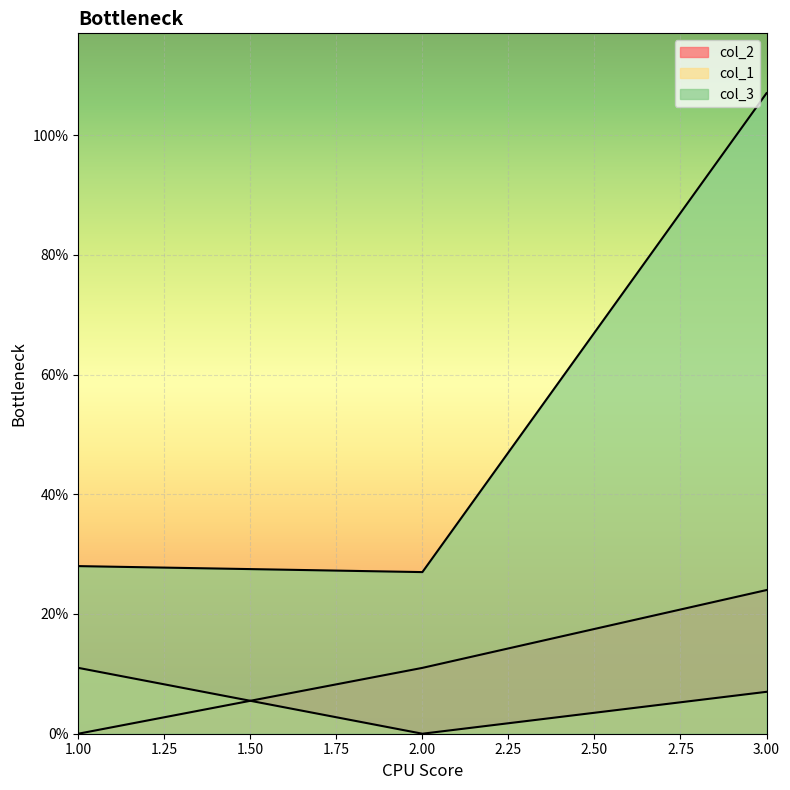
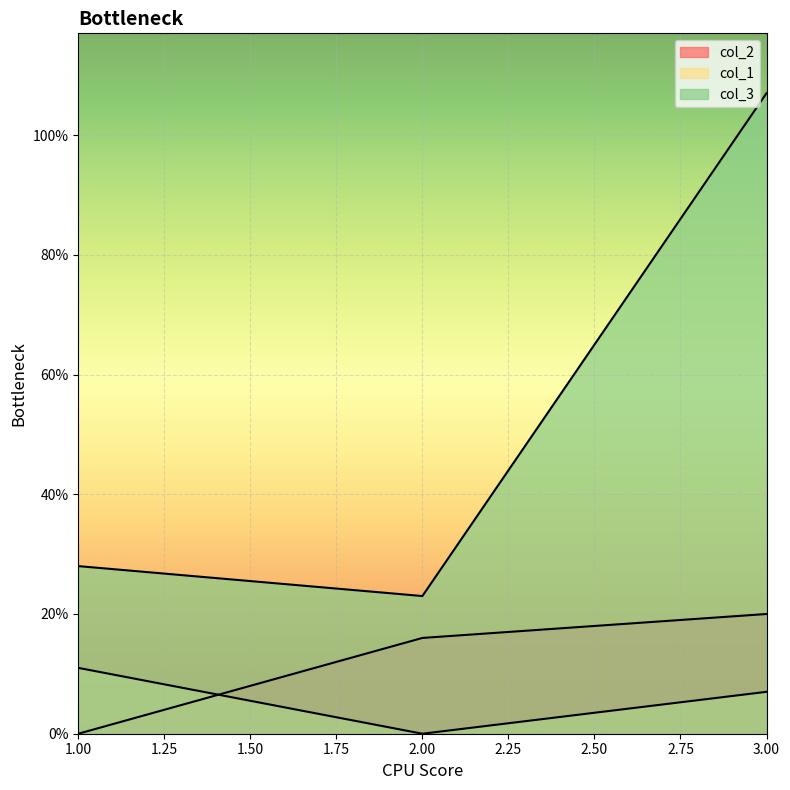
  {
    "col_2": {
      "1.00": "0%",
-     "2.00": "11%",
-     "3.00": "24%"
+     "2.00": "16%",
+     "3.00": "20%"
    },
    "col_1": {
      "1.00": "11%",
      "2.00": "0%",
      "3.00": "7%"
    },
    "col_3": {
      "1.00": "28%",
-     "2.00": "27%",
+     "2.00": "23%",
      "3.00": "107%"
    }
  }
